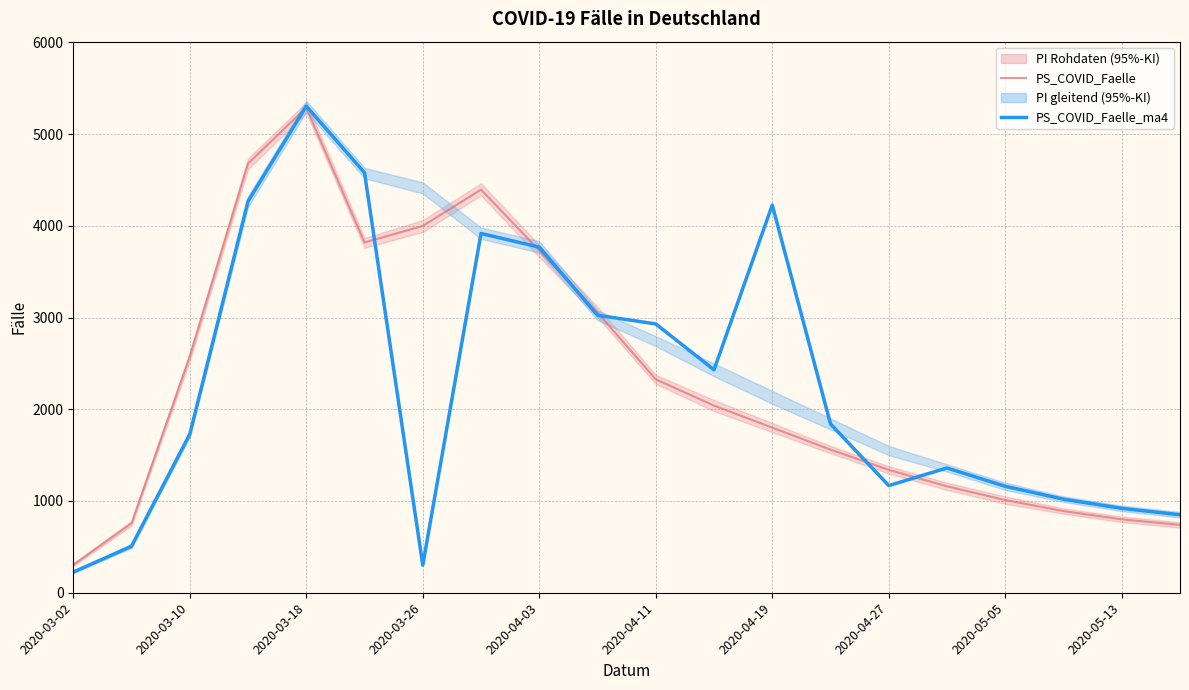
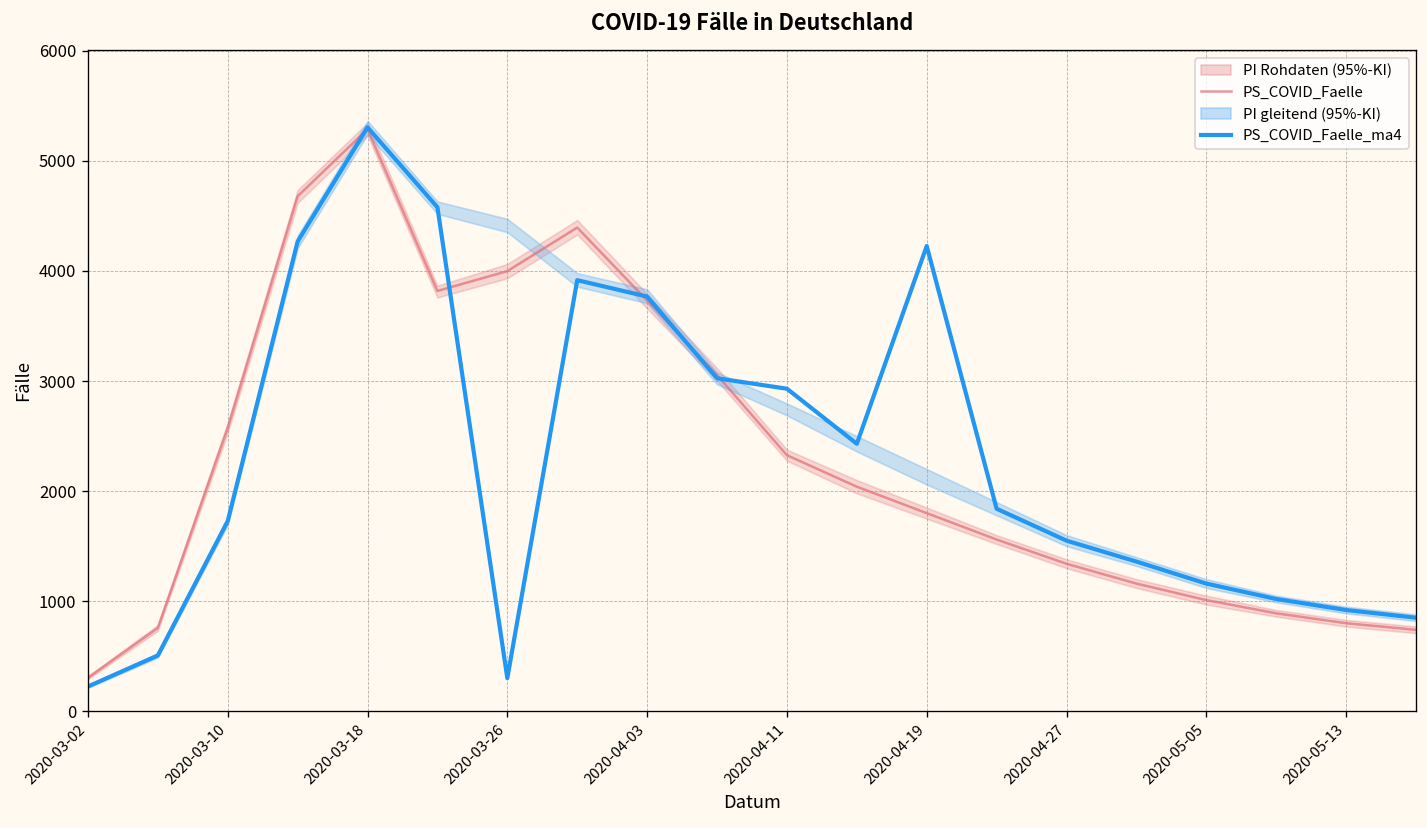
  {
    "PS_COVID_Faelle_ma4": {
      "2020-03-10": 1700,
      "2020-03-26": 300,
      "2020-04-11": 2900,
      "2020-04-19": 4200,
-     "2020-04-27": 1200,
+     "2020-04-27": 1600,
      "2020-05-05": 1200,
      "2020-05-13": 900
    }
  }
